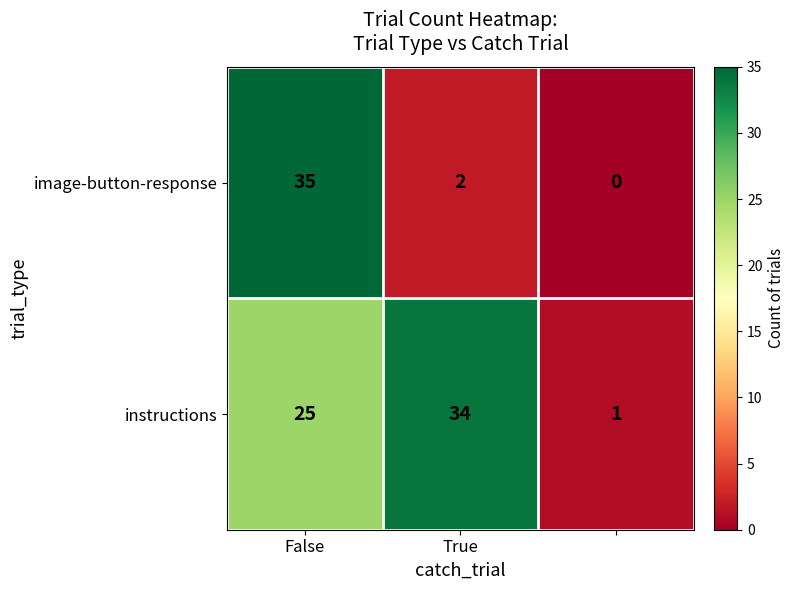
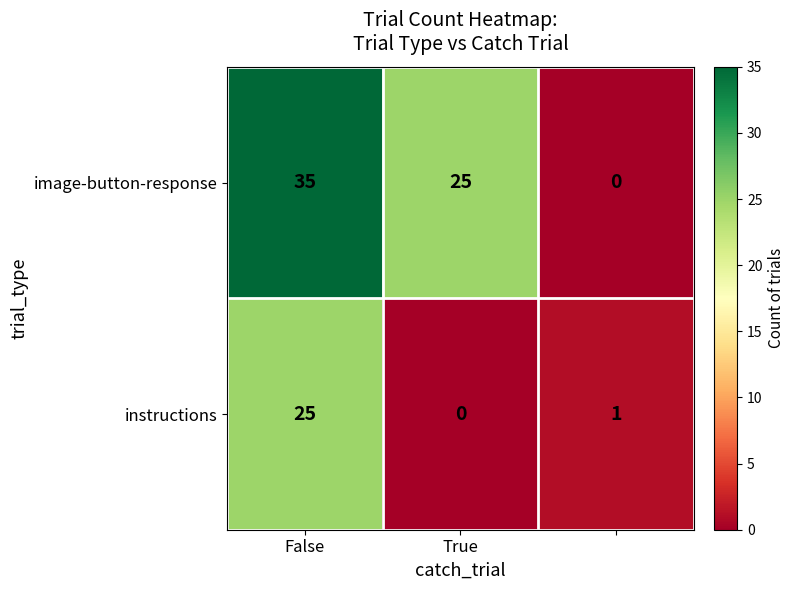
  {
    "image-button-response": {
      "False": 35,
-     "True": 2
+     "True": 25
    },
    "instructions": {
      "False": 25,
-     "True": 34
+     "True": 0
    }
  }
